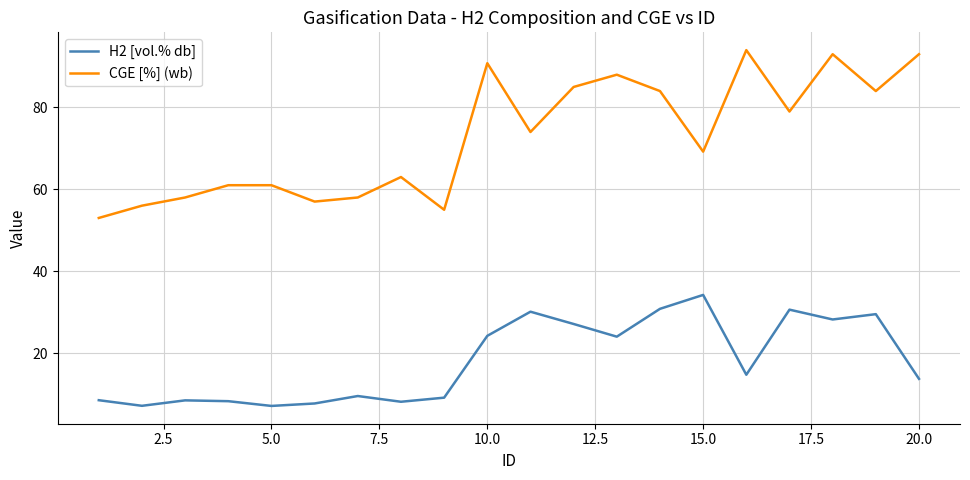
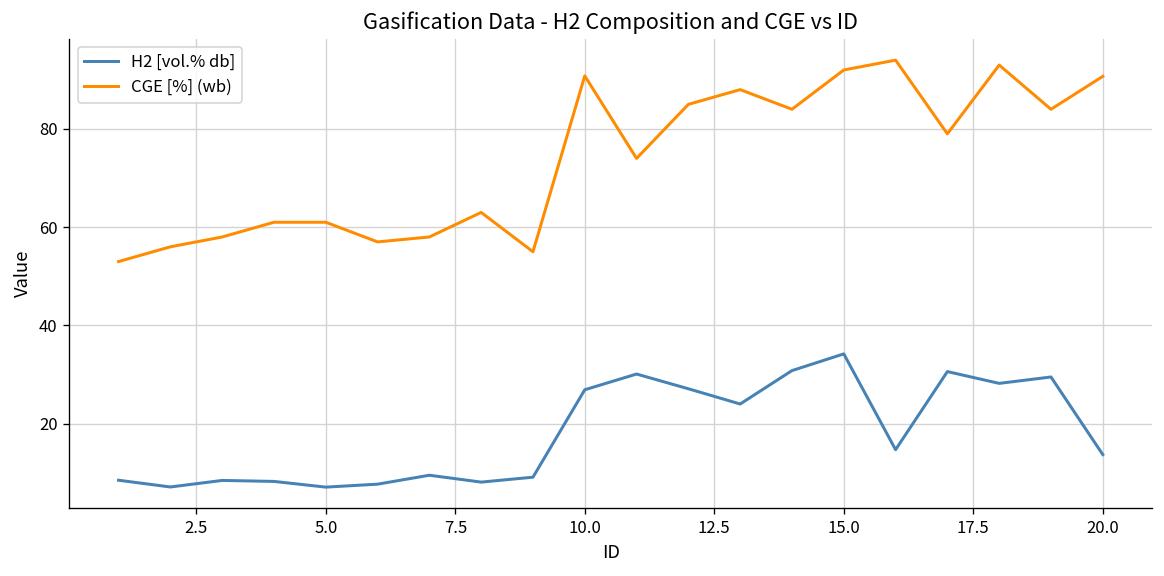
  {
    "H2 [vol.% db]": {
      "5.0": 7,
-     "10.0": 24,
+     "10.0": 27,
      "15.0": 34,
      "20.0": 14
    },
    "CGE [%] (wb)": {
      "5.0": 61,
      "10.0": 91,
-     "15.0": 69,
-     "20.0": 93
+     "15.0": 92,
+     "20.0": 91
    }
  }
